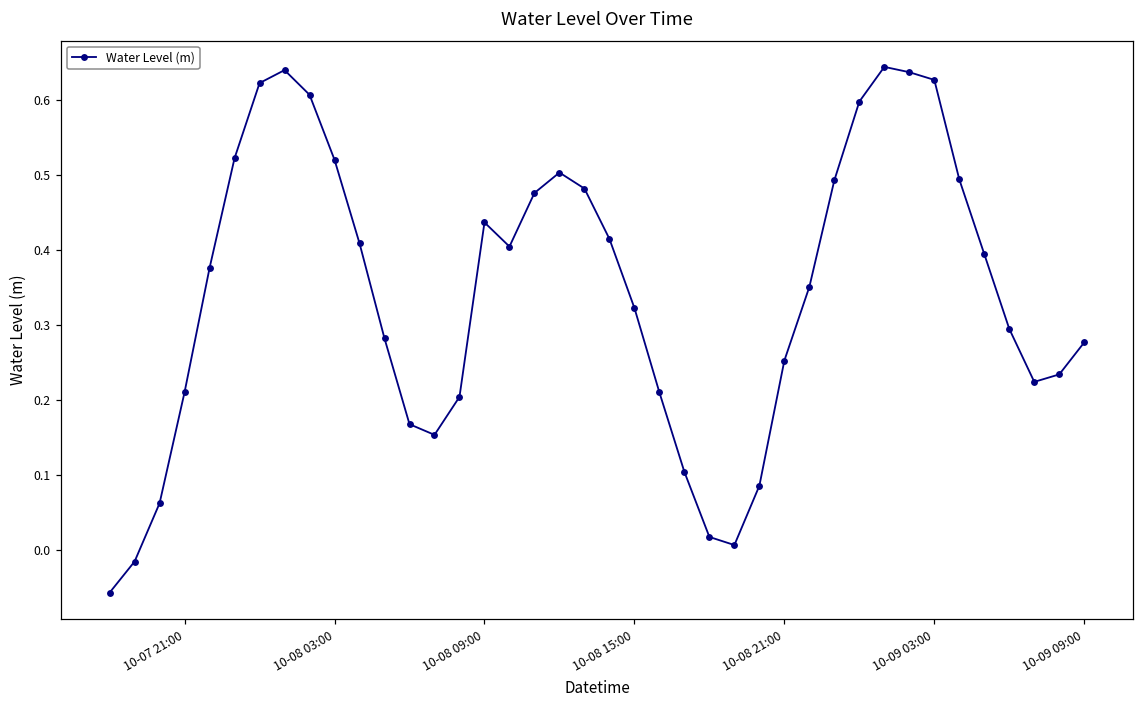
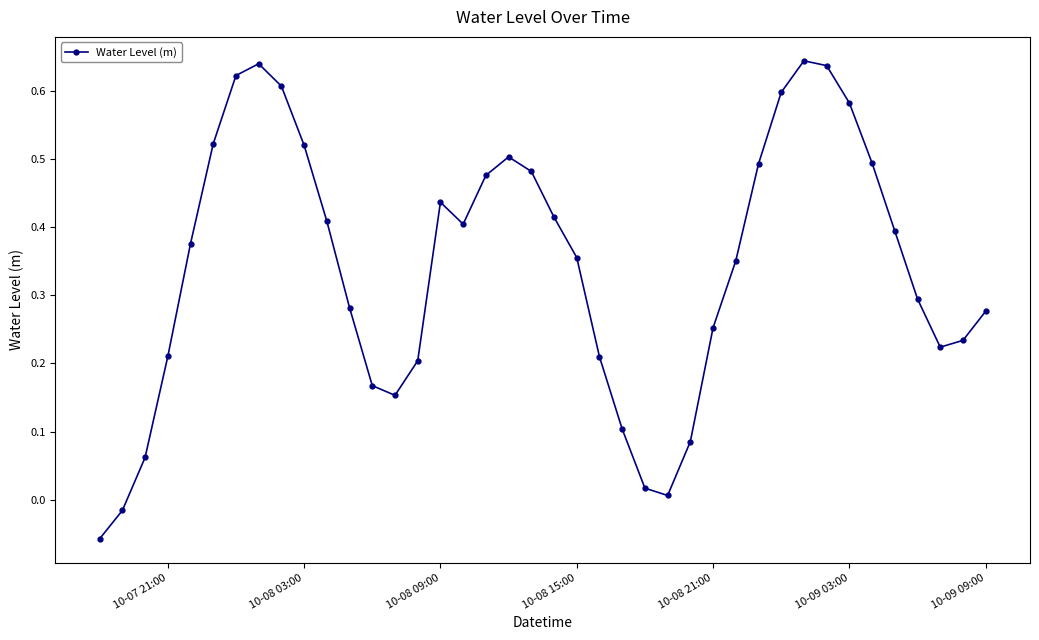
  {
    "10-07 21:00": 0.21,
    "10-08 03:00": 0.52,
    "10-08 09:00": 0.44,
-   "10-08 15:00": 0.32,
+   "10-08 15:00": 0.36,
    "10-08 21:00": 0.25,
-   "10-09 03:00": 0.63,
+   "10-09 03:00": 0.58,
    "10-09 09:00": 0.28
  }
